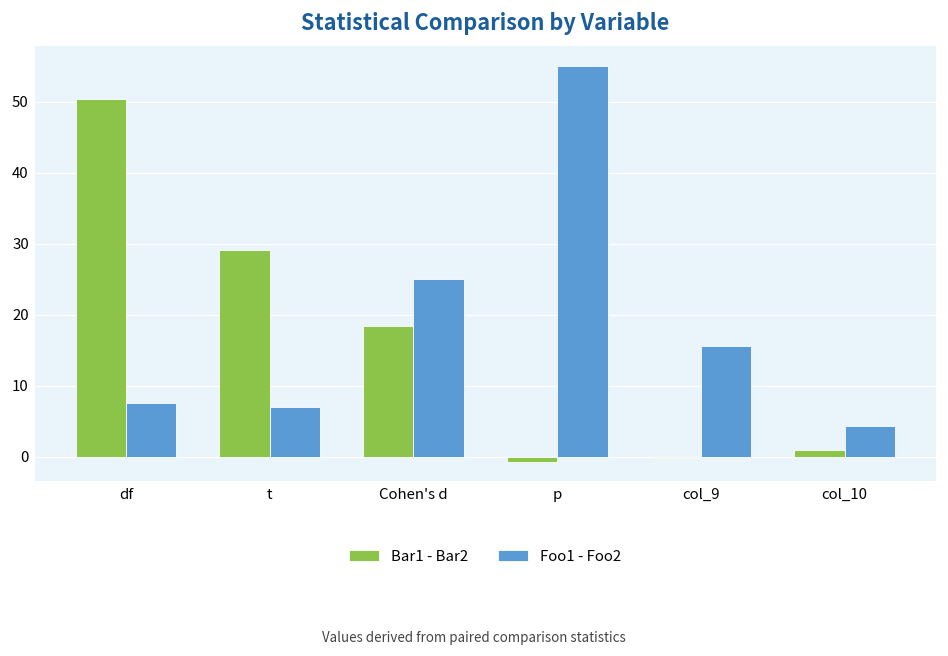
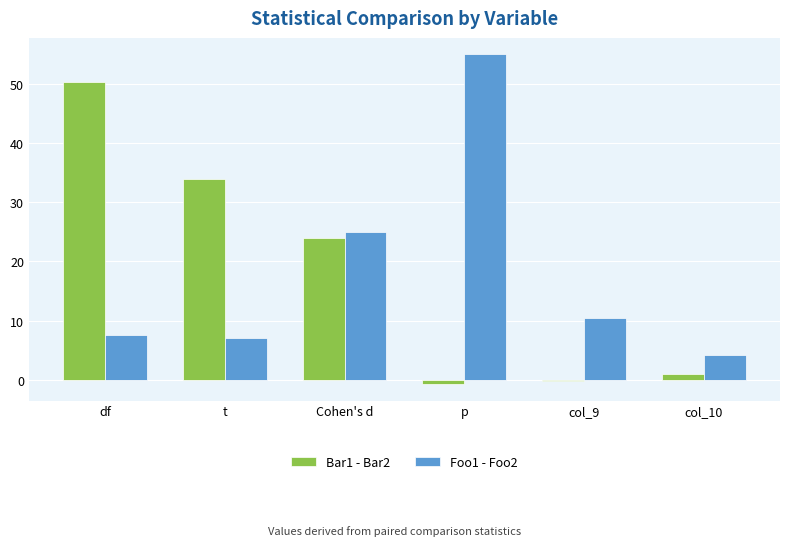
  {
    "Bar1 - Bar2": {
      "df": 50,
-     "t": 29,
-     "Cohen's d": 18,
+     "t": 34,
+     "Cohen's d": 24,
      "p": -1,
      "col_10": 1
    },
    "Foo1 - Foo2": {
      "df": 8,
      "t": 7,
      "Cohen's d": 25,
      "p": 55,
-     "col_9": 16,
+     "col_9": 10,
      "col_10": 4
    }
  }
